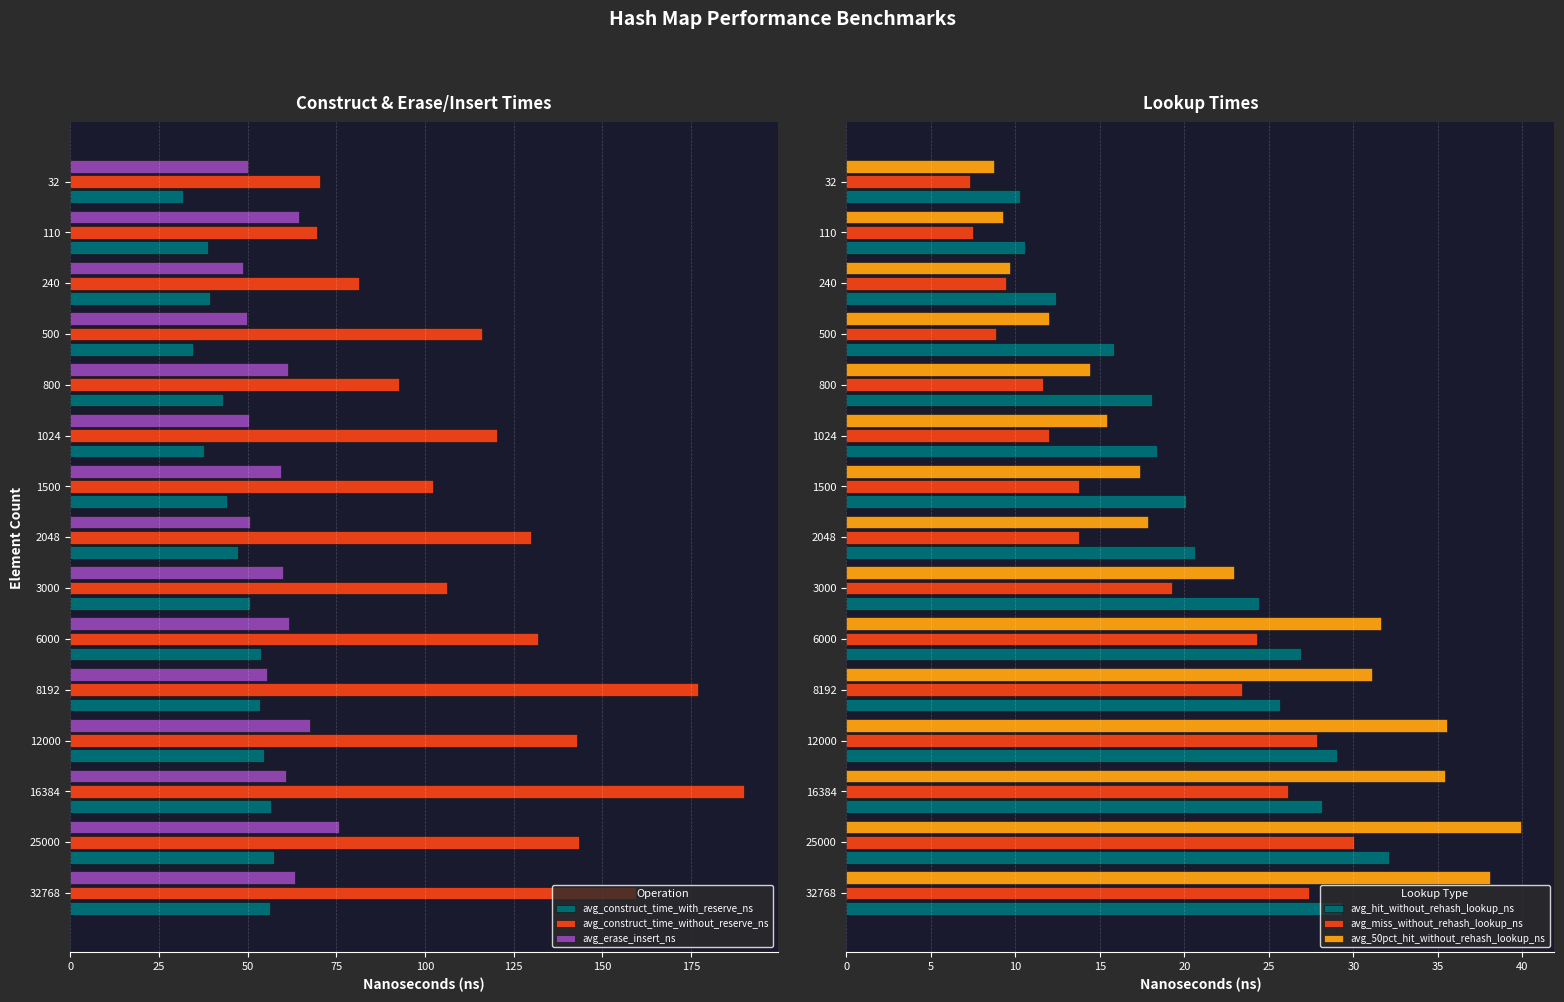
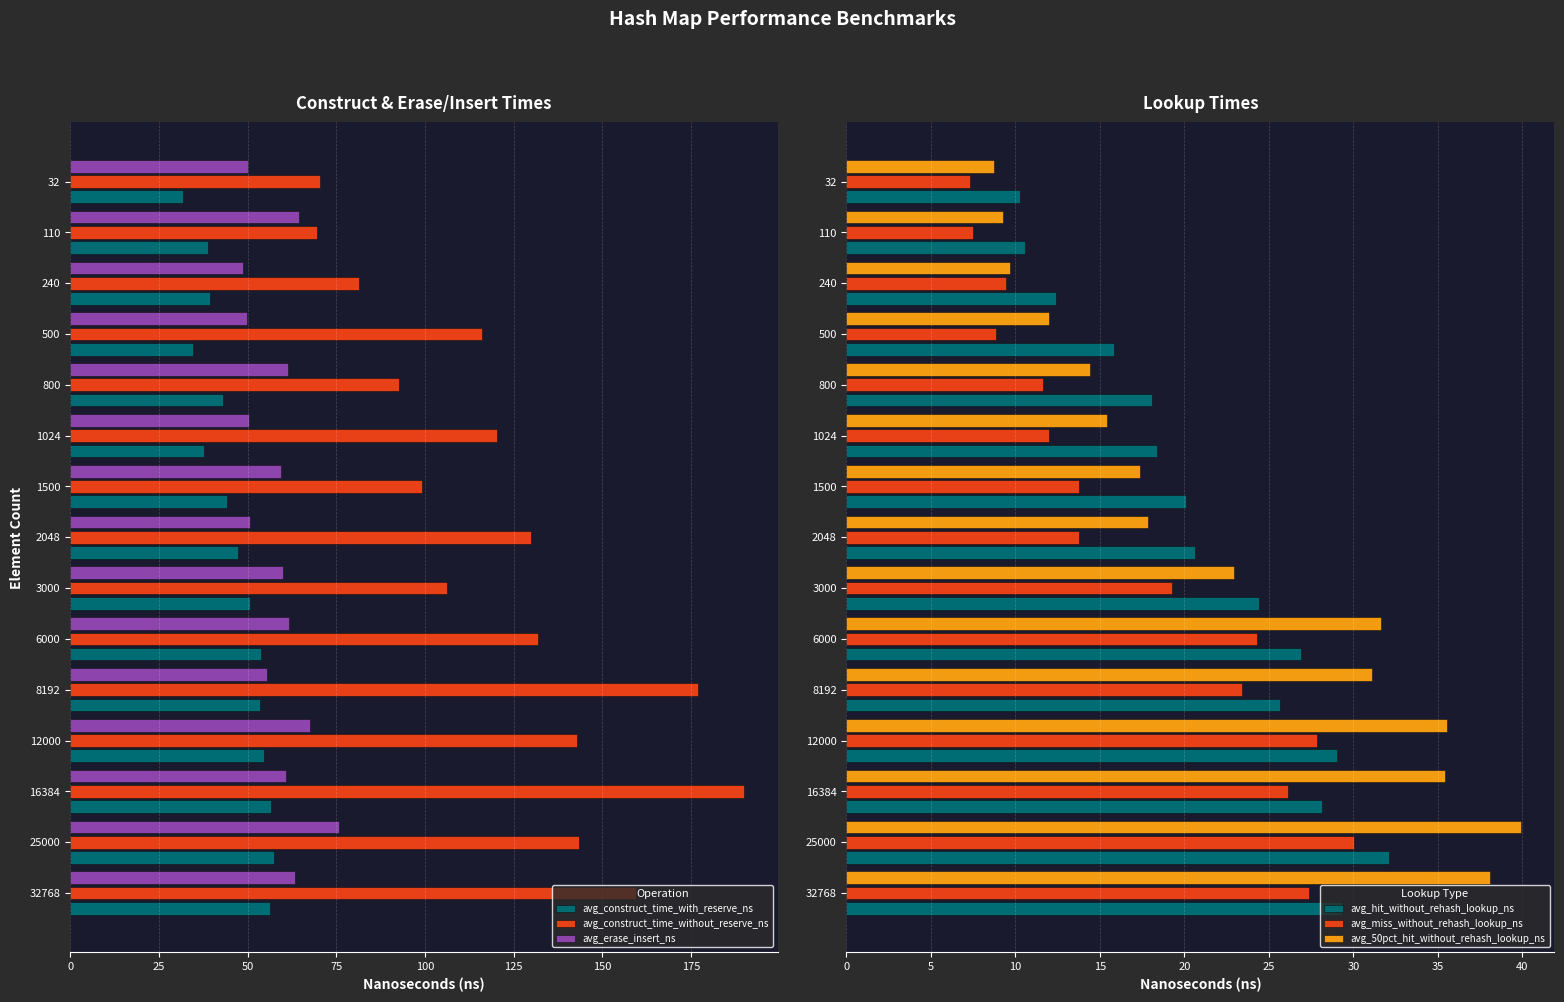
  {
    "Construct & Erase/Insert Times": {
      "avg_construct_time_with_reserve_ns": {
        "32": 32,
        "110": 39,
        "240": 39,
        "500": 35,
        "800": 43,
        "1024": 38,
        "1500": 44,
        "2048": 47,
        "3000": 51,
        "6000": 54,
        "8192": 53,
        "12000": 55,
        "16384": 57,
        "25000": 57,
        "32768": 56
      },
      "avg_construct_time_without_reserve_ns": {
        "32": 70,
        "110": 70,
        "240": 81,
        "500": 116,
        "800": 93,
        "1024": 120,
-       "1500": 102,
+       "1500": 99,
        "2048": 130,
        "3000": 106,
        "6000": 132,
        "8192": 177,
        "12000": 143,
        "16384": 190,
        "25000": 143
      },
      "avg_erase_insert_ns": {
        "32": 50,
        "110": 65,
        "240": 49,
        "500": 50,
        "800": 61,
        "1024": 51,
        "1500": 59,
        "2048": 51,
        "3000": 60,
        "6000": 62,
        "8192": 55,
        "12000": 67,
        "16384": 61,
        "25000": 76,
        "32768": 63
      }
    },
    "Lookup Times": {
      "avg_hit_without_rehash_lookup_ns": {
        "32": 10.3,
        "110": 10.6,
        "240": 12.4,
        "500": 15.8,
        "800": 18.1,
        "1024": 18.4,
        "1500": 20.1,
        "2048": 20.6,
        "3000": 24.4,
        "6000": 26.9,
        "8192": 25.6,
        "12000": 29.1,
        "16384": 28.1,
        "25000": 32.1
      },
      "avg_miss_without_rehash_lookup_ns": {
        "32": 7.3,
        "110": 7.5,
        "240": 9.4,
        "500": 8.9,
        "800": 11.6,
        "1024": 12.0,
        "1500": 13.7,
        "2048": 13.8,
        "3000": 19.2,
        "6000": 24.3,
        "8192": 23.4,
        "12000": 27.9,
        "16384": 26.1,
        "25000": 30.1,
        "32768": 27.4
      },
      "avg_50pct_hit_without_rehash_lookup_ns": {
        "32": 8.7,
        "110": 9.3,
        "240": 9.7,
        "500": 12.0,
        "800": 14.4,
        "1024": 15.4,
        "1500": 17.4,
        "2048": 17.9,
        "3000": 22.9,
        "6000": 31.6,
        "8192": 31.1,
        "12000": 35.6,
        "16384": 35.5,
        "25000": 39.9,
        "32768": 38.1
      }
    }
  }
